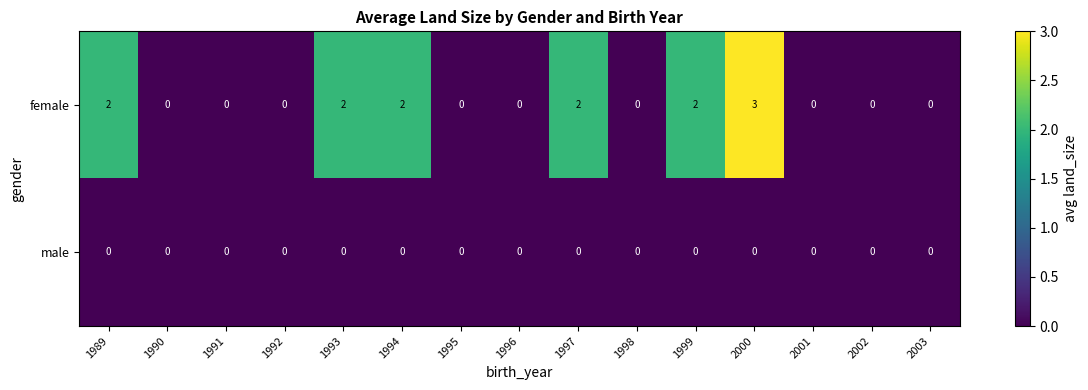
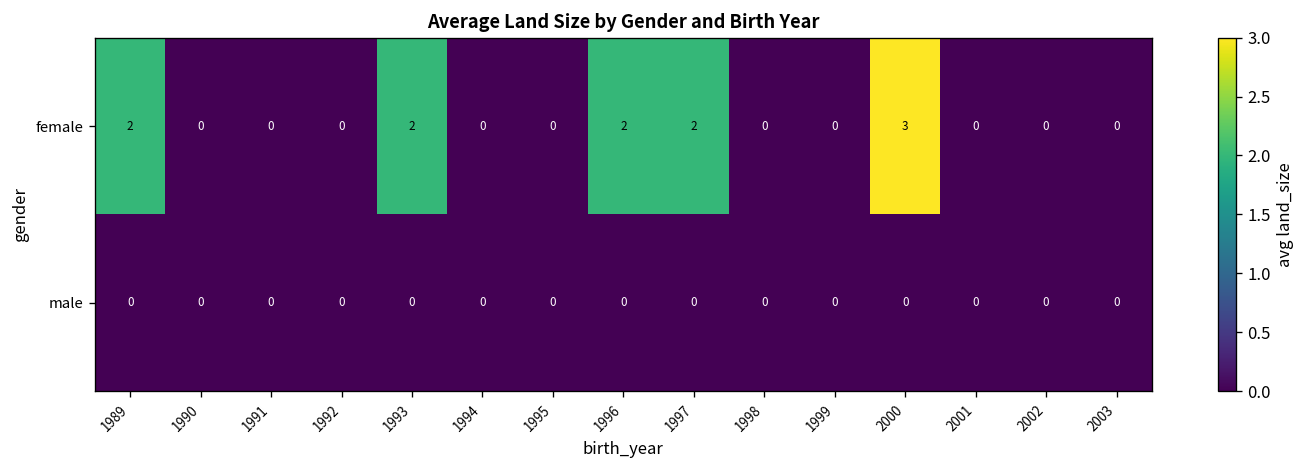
  {
    "female": {
      "1989": 2,
      "1990": 0,
      "1991": 0,
      "1992": 0,
      "1993": 2,
-     "1994": 2,
+     "1994": 0,
      "1995": 0,
-     "1996": 0,
+     "1996": 2,
      "1997": 2,
      "1998": 0,
-     "1999": 2,
+     "1999": 0,
      "2000": 3,
      "2001": 0,
      "2002": 0,
      "2003": 0
    },
    "male": {
      "1989": 0,
      "1990": 0,
      "1991": 0,
      "1992": 0,
      "1993": 0,
      "1994": 0,
      "1995": 0,
      "1996": 0,
      "1997": 0,
      "1998": 0,
      "1999": 0,
      "2000": 0,
      "2001": 0,
      "2002": 0,
      "2003": 0
    }
  }
